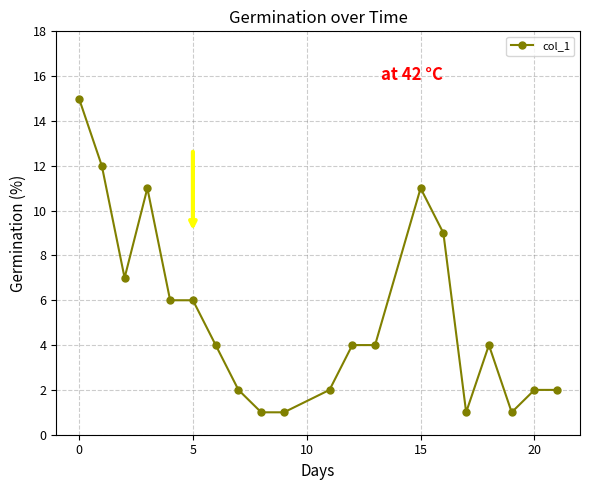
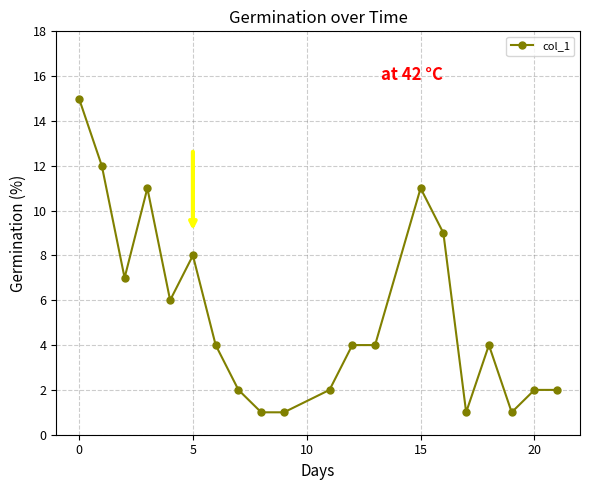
  {
    "0": 15,
-   "5": 6,
+   "5": 8,
    "15": 11,
    "20": 2
  }
